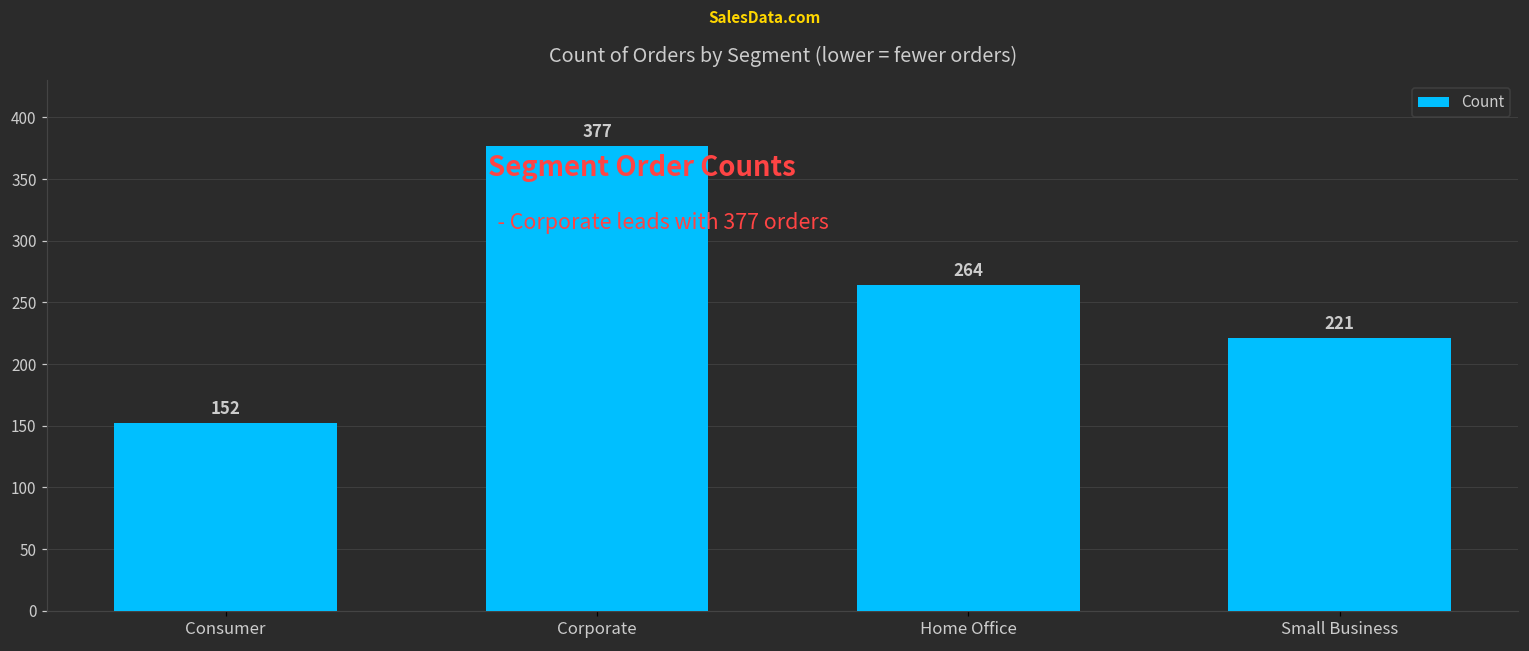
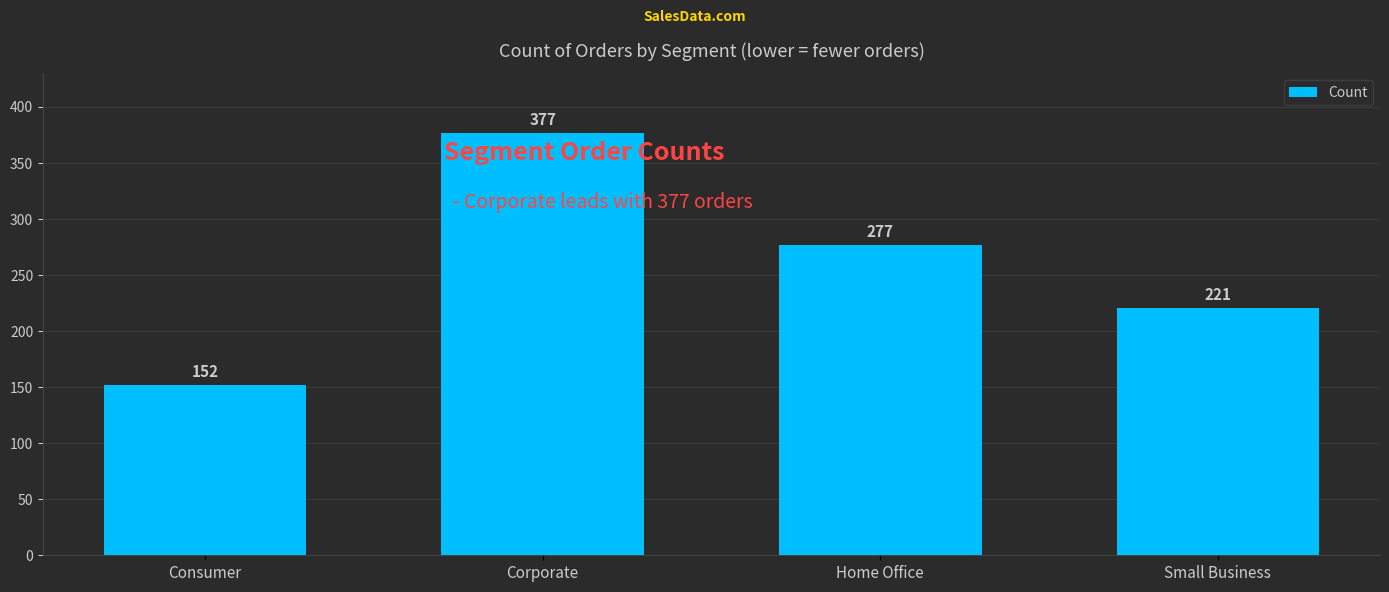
  {
    "Consumer": 152,
    "Corporate": 377,
-   "Home Office": 264,
+   "Home Office": 277,
    "Small Business": 221
  }
